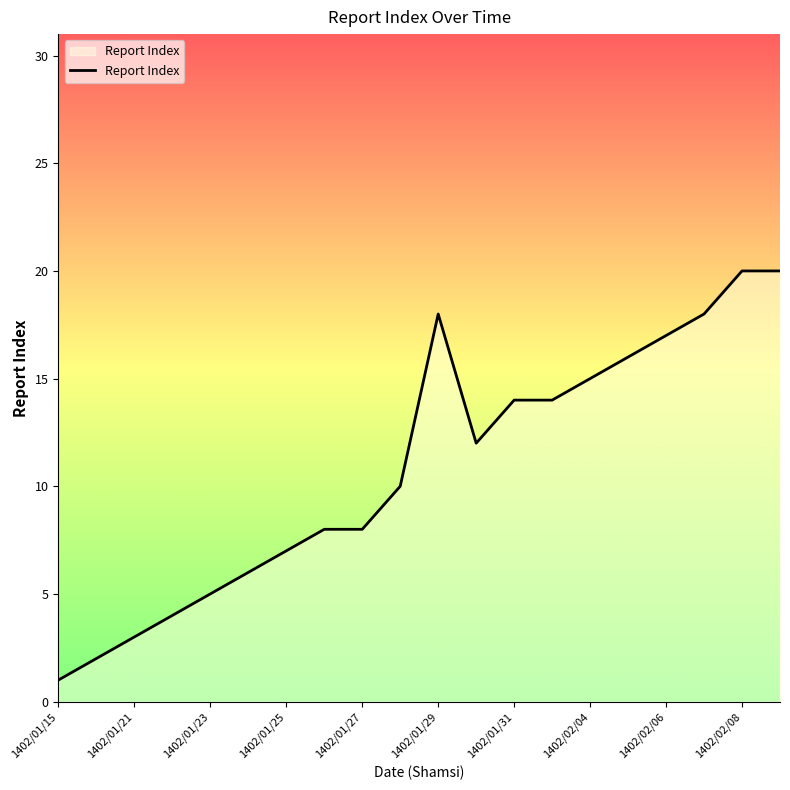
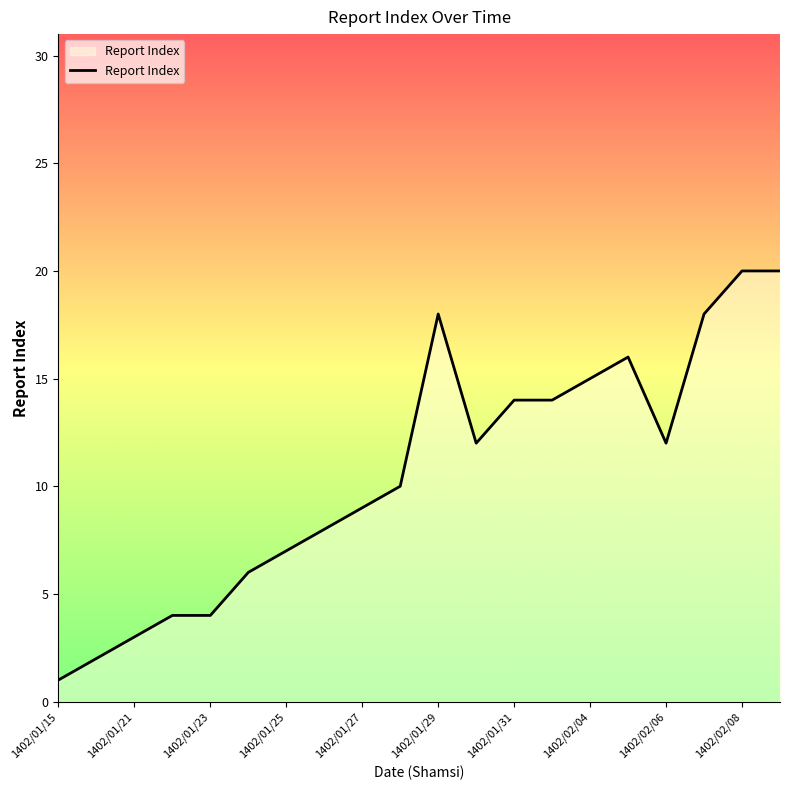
  {
    "1402/01/15": 1,
    "1402/01/21": 3,
-   "1402/01/23": 5,
+   "1402/01/23": 4,
    "1402/01/25": 7,
-   "1402/01/27": 8,
+   "1402/01/27": 9,
    "1402/01/29": 18,
    "1402/01/31": 14,
    "1402/02/04": 15,
-   "1402/02/06": 17,
+   "1402/02/06": 12,
    "1402/02/08": 20
  }
